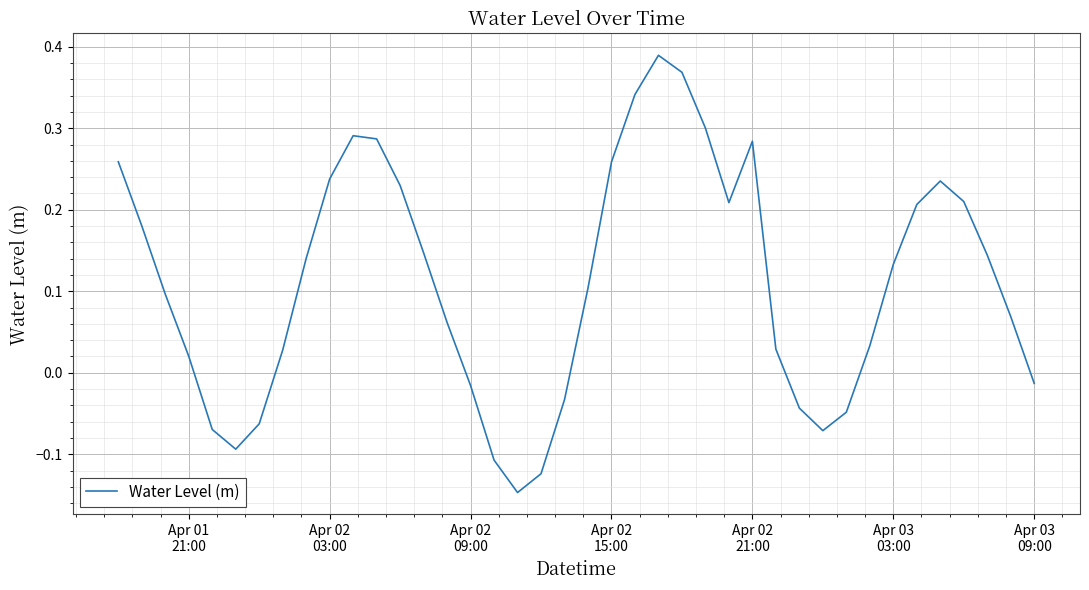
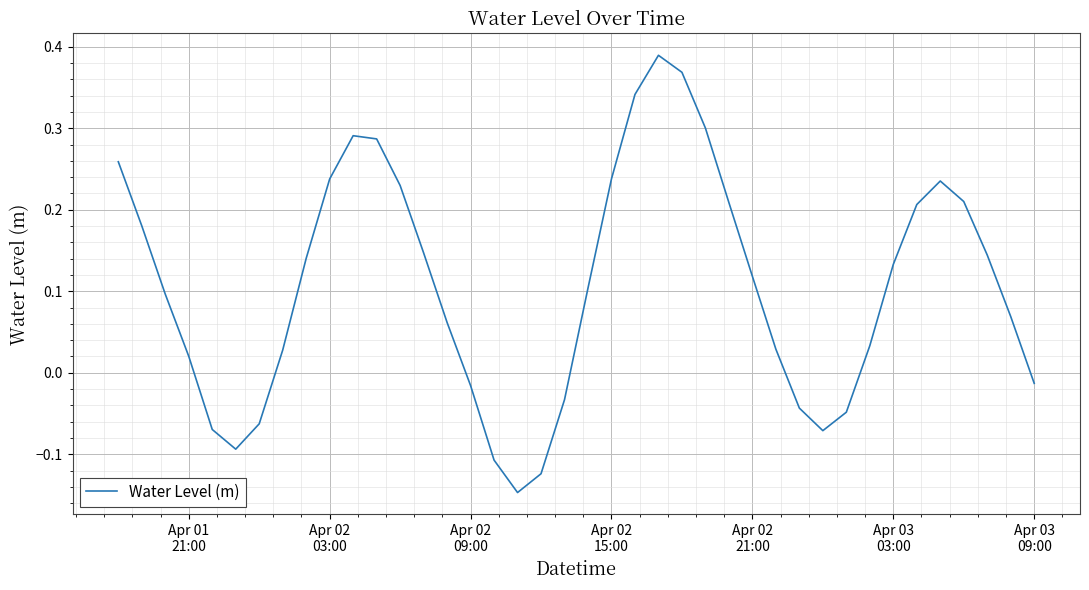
  {
    "Apr 01 21:00": 0.02,
    "Apr 02 03:00": 0.24,
    "Apr 02 09:00": -0.02,
-   "Apr 02 15:00": 0.26,
-   "Apr 02 21:00": 0.28,
+   "Apr 02 15:00": 0.24,
+   "Apr 02 21:00": 0.12,
    "Apr 03 03:00": 0.13,
    "Apr 03 09:00": -0.01
  }
